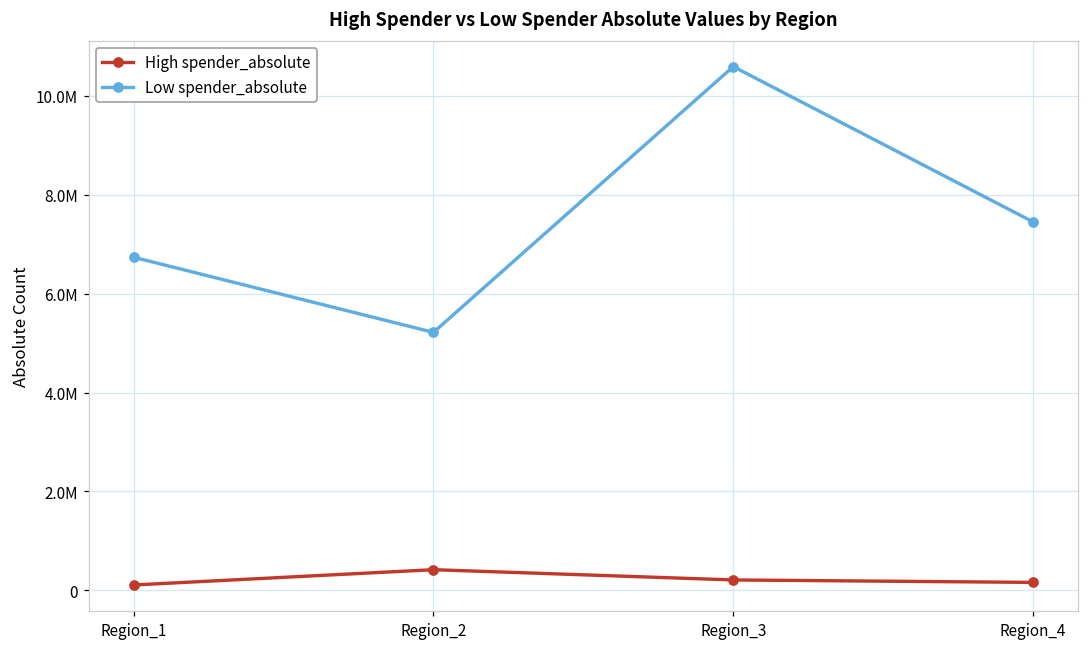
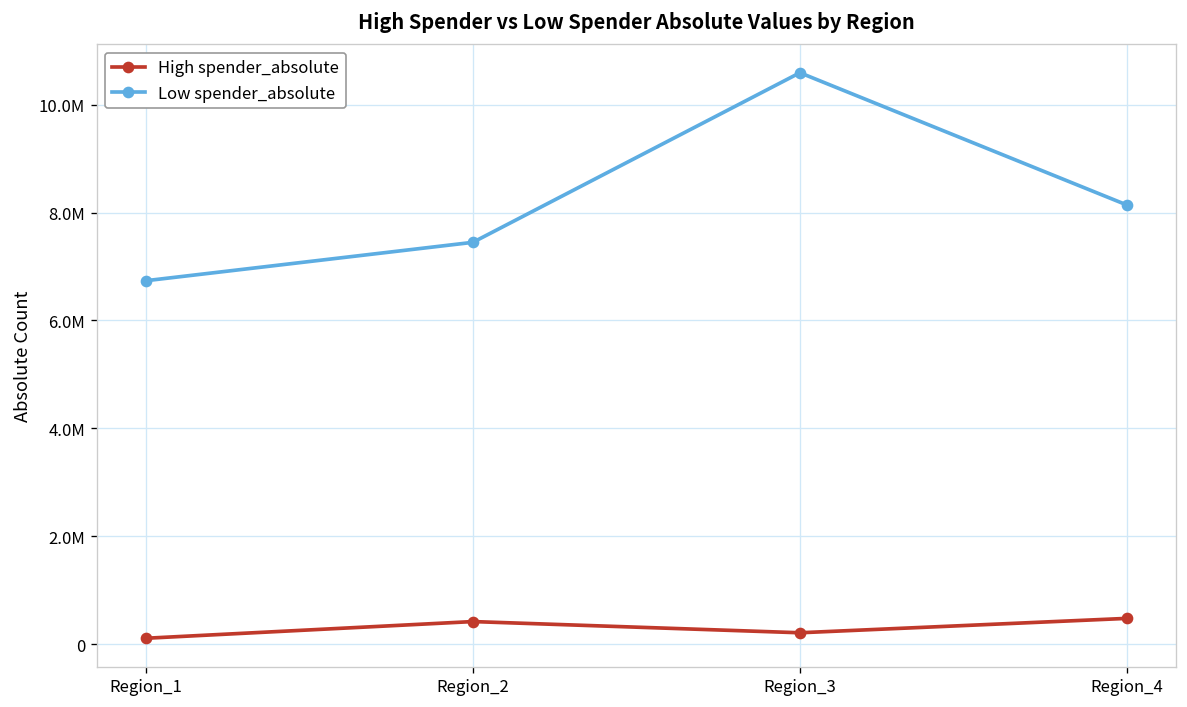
  {
    "High spender_absolute": {
      "Region_1": 100000,
      "Region_2": 400000,
      "Region_3": 200000,
-     "Region_4": 200000
+     "Region_4": 500000
    },
    "Low spender_absolute": {
      "Region_1": 6700000,
-     "Region_2": 5200000,
+     "Region_2": 7400000,
      "Region_3": 10600000,
-     "Region_4": 7500000
+     "Region_4": 8100000
    }
  }
